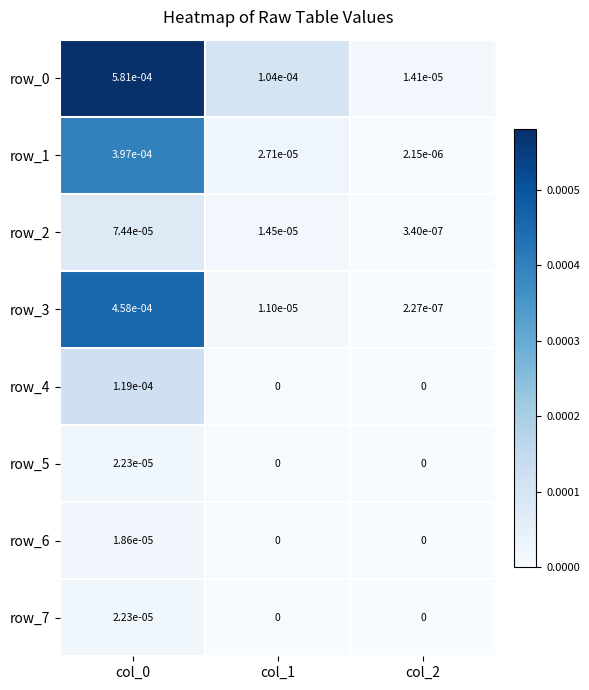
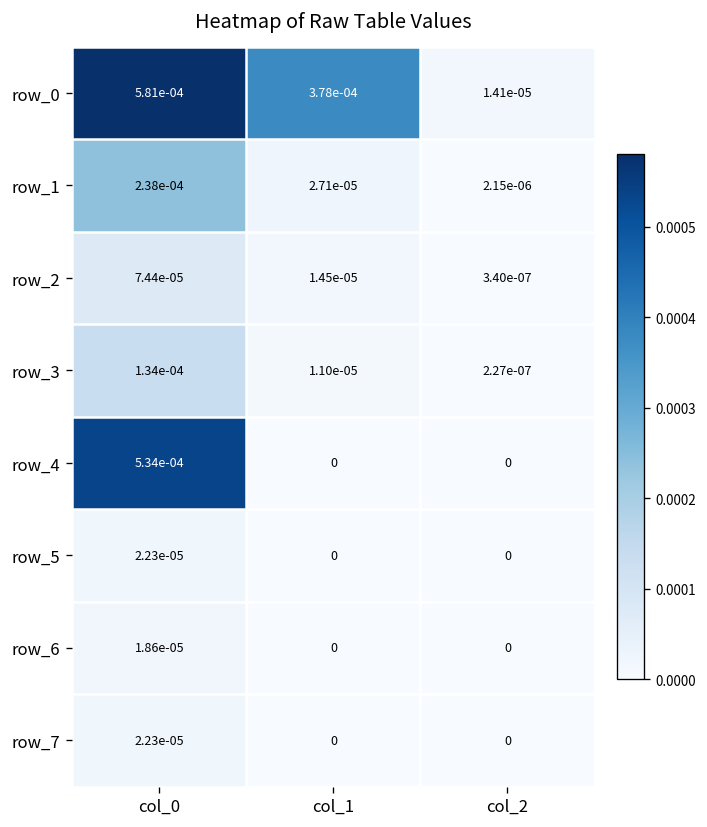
  {
    "row_0": {
      "col_0": "5.81e-04",
-     "col_1": "1.04e-04",
+     "col_1": "3.78e-04",
      "col_2": "1.41e-05"
    },
    "row_1": {
-     "col_0": "3.97e-04",
+     "col_0": "2.38e-04",
      "col_1": "2.71e-05",
      "col_2": "2.15e-06"
    },
    "row_2": {
      "col_0": "7.44e-05",
      "col_1": "1.45e-05",
      "col_2": "3.40e-07"
    },
    "row_3": {
-     "col_0": "4.58e-04",
+     "col_0": "1.34e-04",
      "col_1": "1.10e-05",
      "col_2": "2.27e-07"
    },
    "row_4": {
-     "col_0": "1.19e-04",
+     "col_0": "5.34e-04",
      "col_1": "0",
      "col_2": "0"
    },
    "row_5": {
      "col_0": "2.23e-05",
      "col_1": "0",
      "col_2": "0"
    },
    "row_6": {
      "col_0": "1.86e-05",
      "col_1": "0",
      "col_2": "0"
    },
    "row_7": {
      "col_0": "2.23e-05",
      "col_1": "0",
      "col_2": "0"
    }
  }
